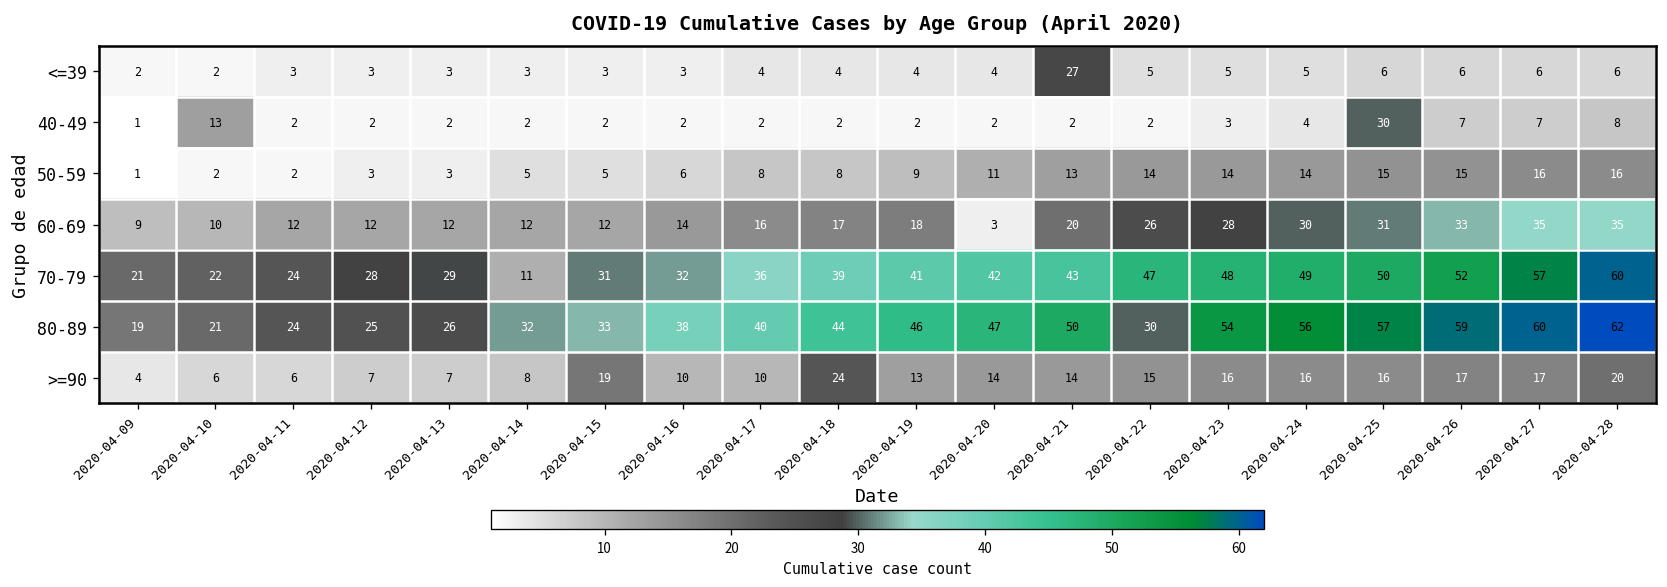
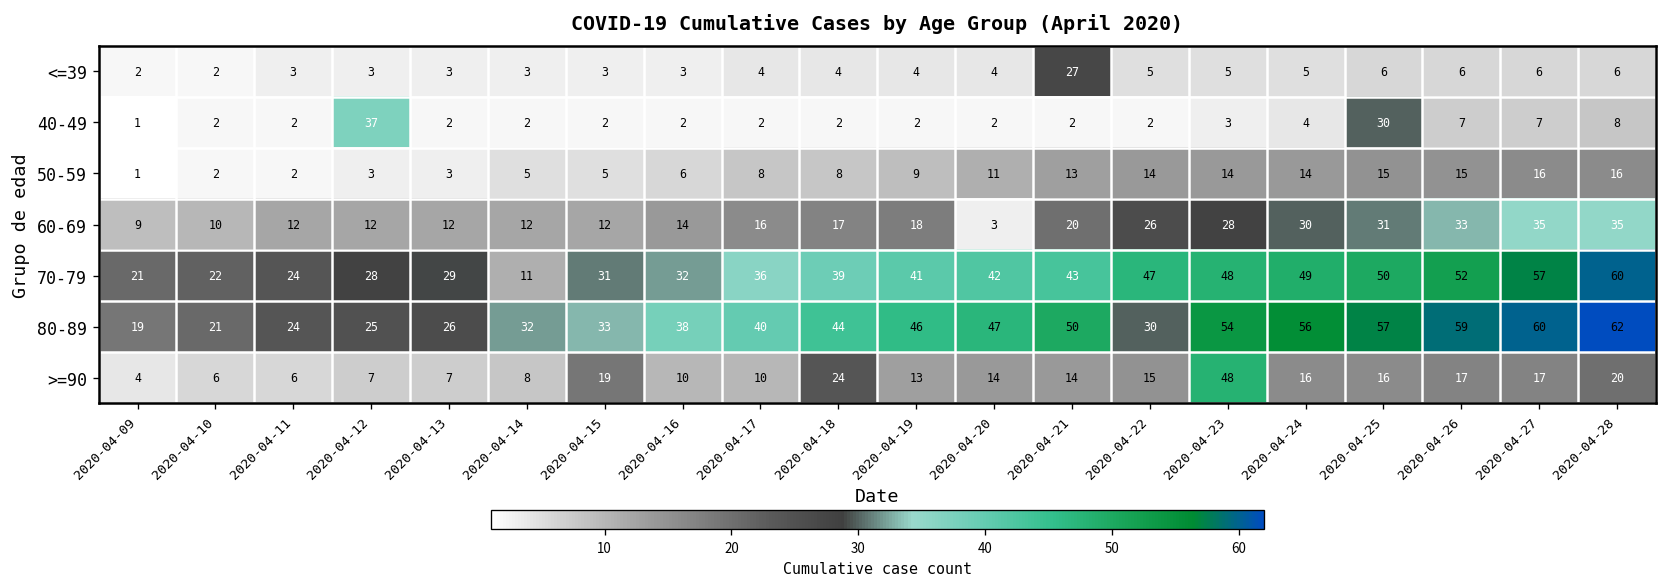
  {
    "<=39": {
      "2020-04-09": 2,
      "2020-04-10": 2,
      "2020-04-11": 3,
      "2020-04-12": 3,
      "2020-04-13": 3,
      "2020-04-14": 3,
      "2020-04-15": 3,
      "2020-04-16": 3,
      "2020-04-17": 4,
      "2020-04-18": 4,
      "2020-04-19": 4,
      "2020-04-20": 4,
      "2020-04-21": 27,
      "2020-04-22": 5,
      "2020-04-23": 5,
      "2020-04-24": 5,
      "2020-04-25": 6,
      "2020-04-26": 6,
      "2020-04-27": 6,
      "2020-04-28": 6
    },
    "40-49": {
      "2020-04-09": 1,
-     "2020-04-10": 13,
+     "2020-04-10": 2,
      "2020-04-11": 2,
-     "2020-04-12": 2,
+     "2020-04-12": 37,
      "2020-04-13": 2,
      "2020-04-14": 2,
      "2020-04-15": 2,
      "2020-04-16": 2,
      "2020-04-17": 2,
      "2020-04-18": 2,
      "2020-04-19": 2,
      "2020-04-20": 2,
      "2020-04-21": 2,
      "2020-04-22": 2,
      "2020-04-23": 3,
      "2020-04-24": 4,
      "2020-04-25": 30,
      "2020-04-26": 7,
      "2020-04-27": 7,
      "2020-04-28": 8
    },
    "50-59": {
      "2020-04-09": 1,
      "2020-04-10": 2,
      "2020-04-11": 2,
      "2020-04-12": 3,
      "2020-04-13": 3,
      "2020-04-14": 5,
      "2020-04-15": 5,
      "2020-04-16": 6,
      "2020-04-17": 8,
      "2020-04-18": 8,
      "2020-04-19": 9,
      "2020-04-20": 11,
      "2020-04-21": 13,
      "2020-04-22": 14,
      "2020-04-23": 14,
      "2020-04-24": 14,
      "2020-04-25": 15,
      "2020-04-26": 15,
      "2020-04-27": 16,
      "2020-04-28": 16
    },
    "60-69": {
      "2020-04-09": 9,
      "2020-04-10": 10,
      "2020-04-11": 12,
      "2020-04-12": 12,
      "2020-04-13": 12,
      "2020-04-14": 12,
      "2020-04-15": 12,
      "2020-04-16": 14,
      "2020-04-17": 16,
      "2020-04-18": 17,
      "2020-04-19": 18,
      "2020-04-20": 3,
      "2020-04-21": 20,
      "2020-04-22": 26,
      "2020-04-23": 28,
      "2020-04-24": 30,
      "2020-04-25": 31,
      "2020-04-26": 33,
      "2020-04-27": 35,
      "2020-04-28": 35
    },
    "70-79": {
      "2020-04-09": 21,
      "2020-04-10": 22,
      "2020-04-11": 24,
      "2020-04-12": 28,
      "2020-04-13": 29,
      "2020-04-14": 11,
      "2020-04-15": 31,
      "2020-04-16": 32,
      "2020-04-17": 36,
      "2020-04-18": 39,
      "2020-04-19": 41,
      "2020-04-20": 42,
      "2020-04-21": 43,
      "2020-04-22": 47,
      "2020-04-23": 48,
      "2020-04-24": 49,
      "2020-04-25": 50,
      "2020-04-26": 52,
      "2020-04-27": 57,
      "2020-04-28": 60
    },
    "80-89": {
      "2020-04-09": 19,
      "2020-04-10": 21,
      "2020-04-11": 24,
      "2020-04-12": 25,
      "2020-04-13": 26,
      "2020-04-14": 32,
      "2020-04-15": 33,
      "2020-04-16": 38,
      "2020-04-17": 40,
      "2020-04-18": 44,
      "2020-04-19": 46,
      "2020-04-20": 47,
      "2020-04-21": 50,
      "2020-04-22": 30,
      "2020-04-23": 54,
      "2020-04-24": 56,
      "2020-04-25": 57,
      "2020-04-26": 59,
      "2020-04-27": 60,
      "2020-04-28": 62
    },
    ">=90": {
      "2020-04-09": 4,
      "2020-04-10": 6,
      "2020-04-11": 6,
      "2020-04-12": 7,
      "2020-04-13": 7,
      "2020-04-14": 8,
      "2020-04-15": 19,
      "2020-04-16": 10,
      "2020-04-17": 10,
      "2020-04-18": 24,
      "2020-04-19": 13,
      "2020-04-20": 14,
      "2020-04-21": 14,
      "2020-04-22": 15,
-     "2020-04-23": 16,
+     "2020-04-23": 48,
      "2020-04-24": 16,
      "2020-04-25": 16,
      "2020-04-26": 17,
      "2020-04-27": 17,
      "2020-04-28": 20
    }
  }
